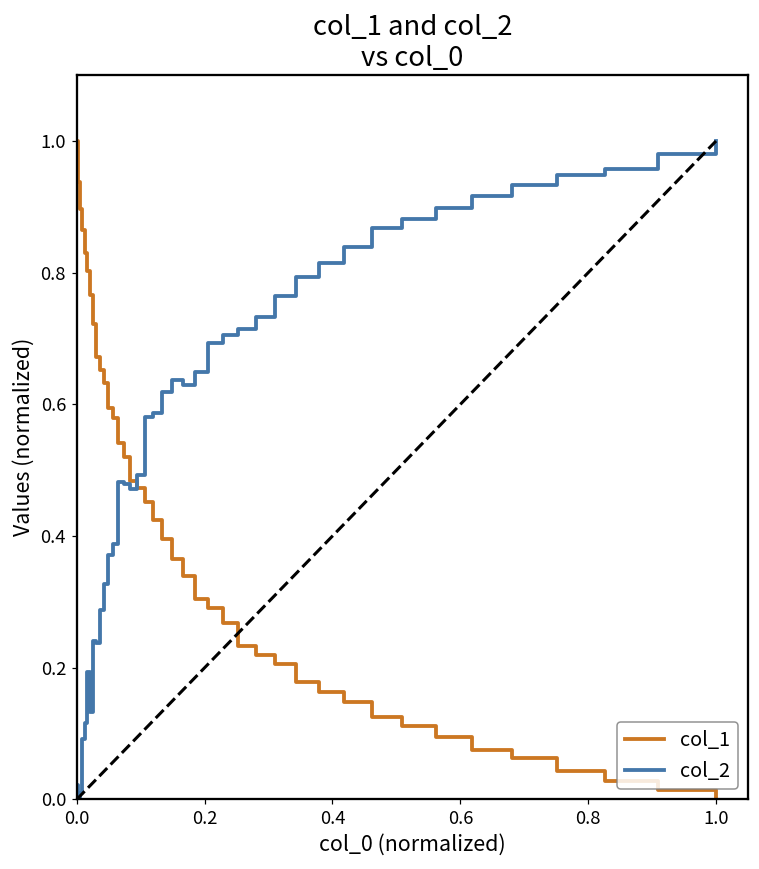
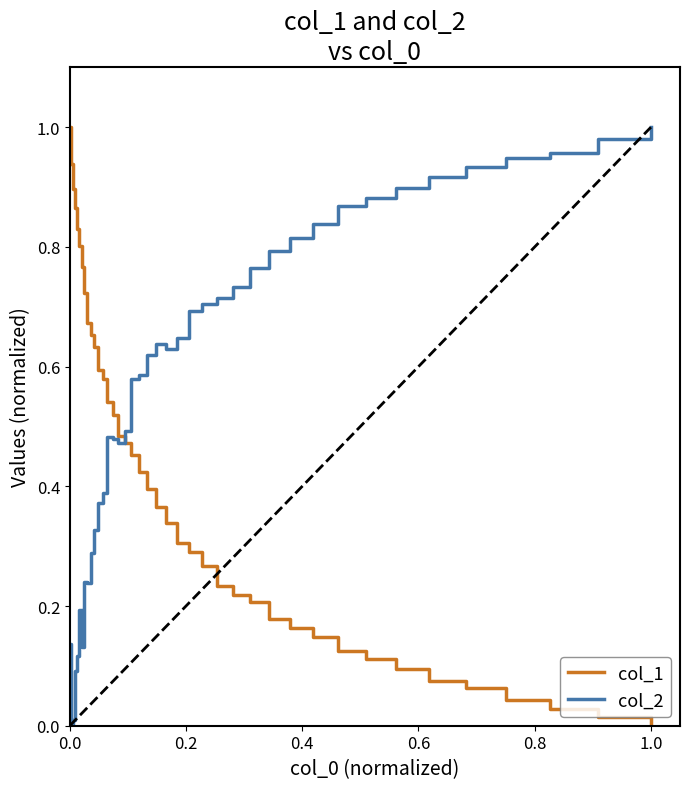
  {
    "col_1": {
      "0.0": 1.00,
      "1.0": 0.00
    },
    "col_2": {
-     "0.0": 0.02
+     "0.0": 0.14
    }
  }
